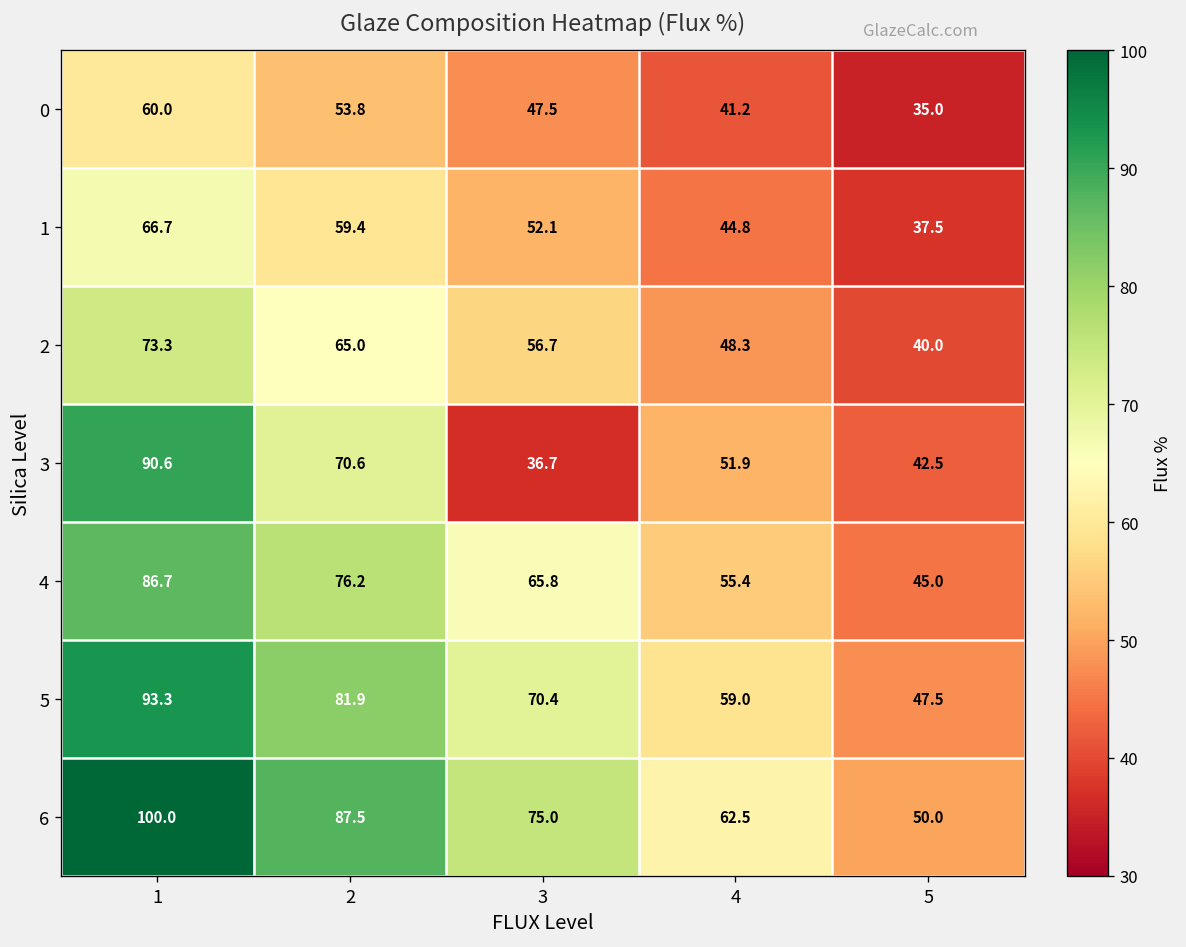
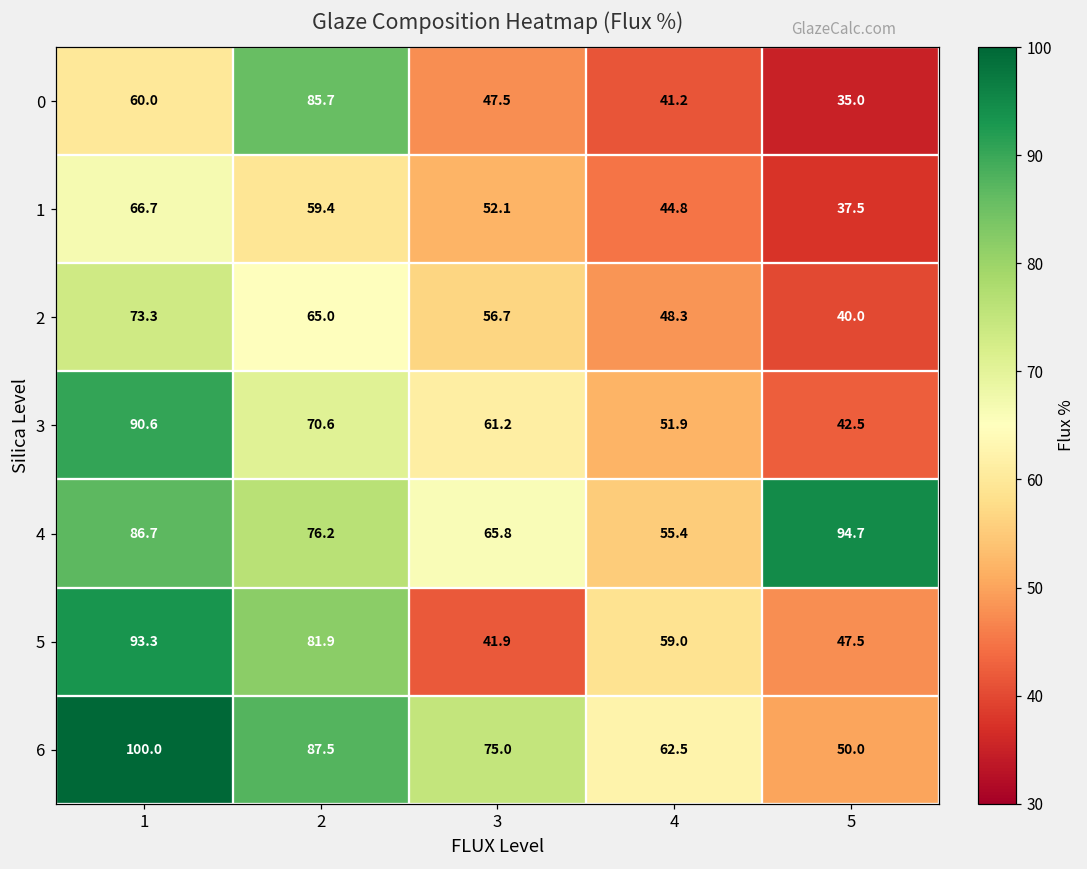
  {
    "0": {
      "1": 60.0,
-     "2": 53.8,
+     "2": 85.7,
      "3": 47.5,
      "4": 41.2,
      "5": 35.0
    },
    "1": {
      "1": 66.7,
      "2": 59.4,
      "3": 52.1,
      "4": 44.8,
      "5": 37.5
    },
    "2": {
      "1": 73.3,
      "2": 65.0,
      "3": 56.7,
      "4": 48.3,
      "5": 40.0
    },
    "3": {
      "1": 90.6,
      "2": 70.6,
-     "3": 36.7,
+     "3": 61.2,
      "4": 51.9,
      "5": 42.5
    },
    "4": {
      "1": 86.7,
      "2": 76.2,
      "3": 65.8,
      "4": 55.4,
-     "5": 45.0
+     "5": 94.7
    },
    "5": {
      "1": 93.3,
      "2": 81.9,
-     "3": 70.4,
+     "3": 41.9,
      "4": 59.0,
      "5": 47.5
    },
    "6": {
      "1": 100.0,
      "2": 87.5,
      "3": 75.0,
      "4": 62.5,
      "5": 50.0
    }
  }
